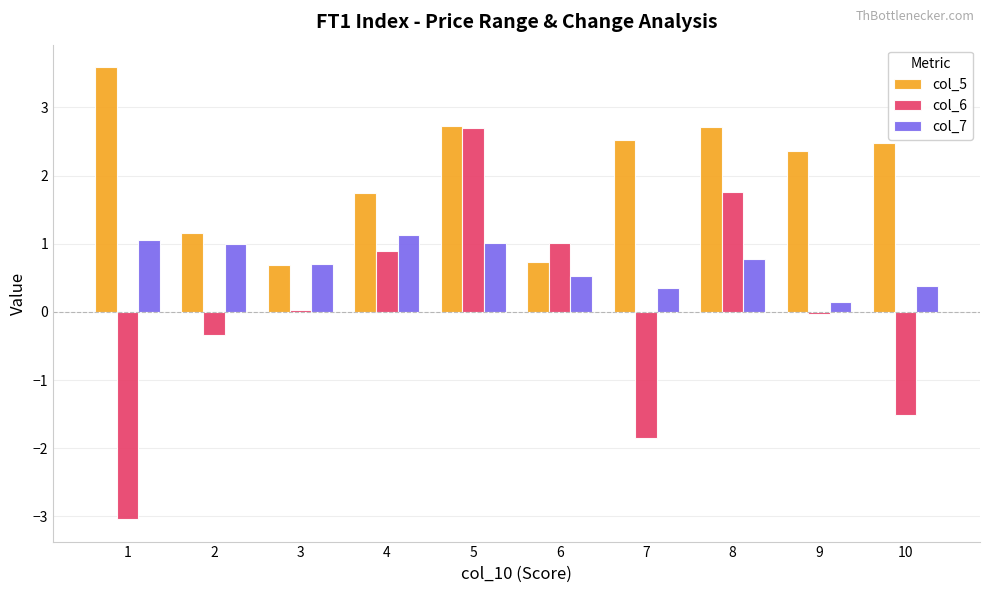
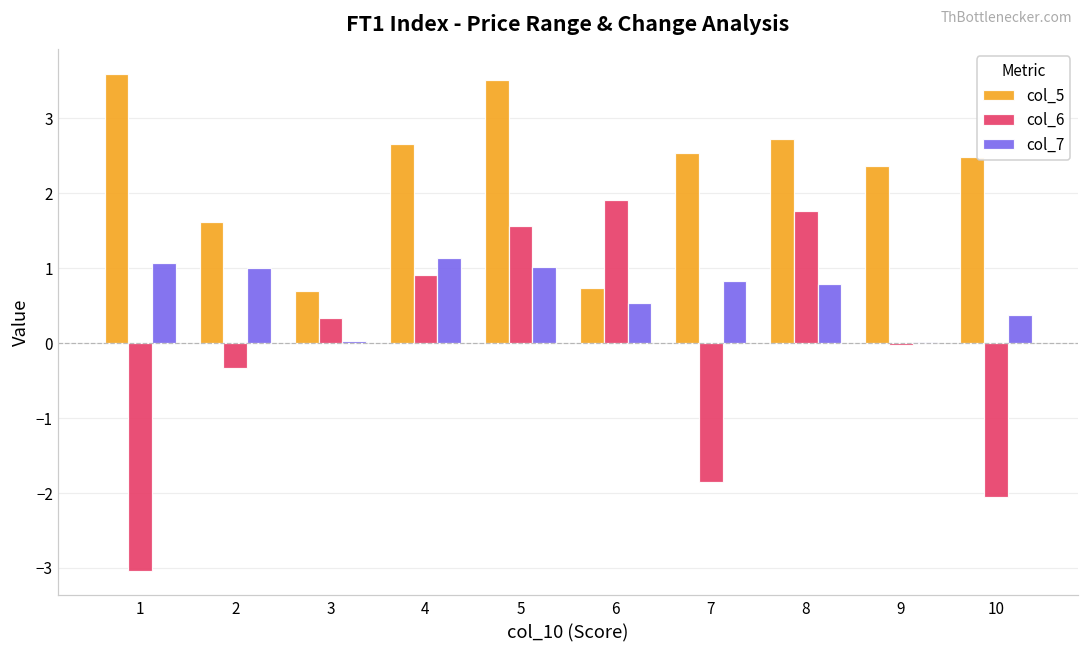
  {
    "col_5": {
      "1": 3.6,
-     "2": 1.2,
+     "2": 1.6,
      "3": 0.7,
-     "4": 1.7,
-     "5": 2.7,
+     "4": 2.6,
+     "5": 3.5,
      "6": 0.7,
      "7": 2.5,
      "8": 2.7,
      "9": 2.4,
      "10": 2.5
    },
    "col_6": {
      "1": -3.0,
      "2": -0.3,
-     "3": 0.0,
+     "3": 0.3,
      "4": 0.9,
-     "5": 2.7,
-     "6": 1.0,
+     "5": 1.6,
+     "6": 1.9,
      "7": -1.9,
      "8": 1.8,
-     "10": -1.5
+     "10": -2.1
    },
    "col_7": {
      "1": 1.1,
      "2": 1.0,
-     "3": 0.7,
+     "3": 0.0,
      "4": 1.1,
      "5": 1.0,
      "6": 0.5,
-     "7": 0.4,
+     "7": 0.8,
      "8": 0.8,
-     "9": 0.1,
+     "9": 0.0,
      "10": 0.4
    }
  }
